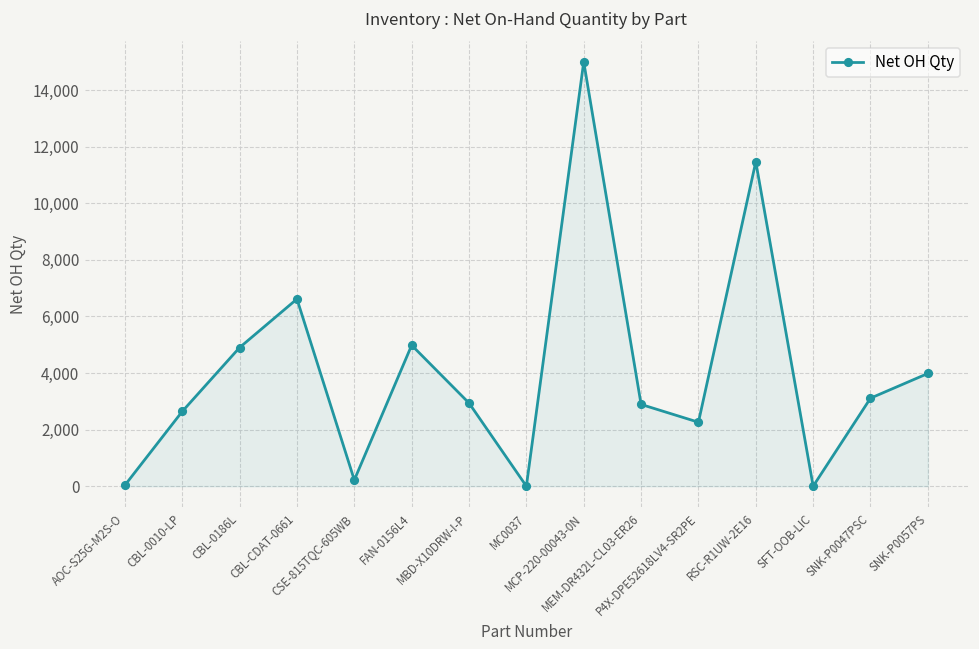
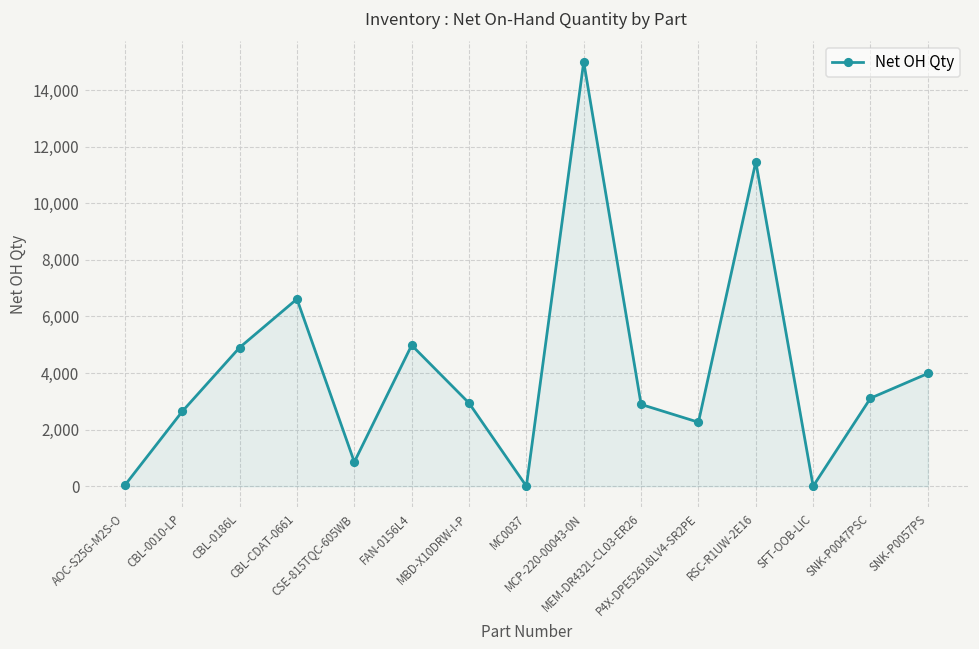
  {
    "AOC-S25G-M2S-O": "0",
    "CBL-0010-LP": "2,600",
    "CBL-0186L": "4,900",
    "CBL-CDAT-0661": "6,600",
-   "CSE-815TQC-605WB": "200",
+   "CSE-815TQC-605WB": "900",
    "FAN-0156L4": "5,000",
    "MBD-X10DRW-I-P": "2,900",
    "MC0037": "0",
    "MCP-220-00043-0N": "15,000",
    "MEM-DR432L-CL03-ER26": "2,900",
    "P4X-DPE52618LV4-SR2PE": "2,300",
    "RSC-R1UW-2E16": "11,500",
    "SFT-OOB-LIC": "0",
    "SNK-P0047PSC": "3,100",
    "SNK-P0057PS": "4,000"
  }
